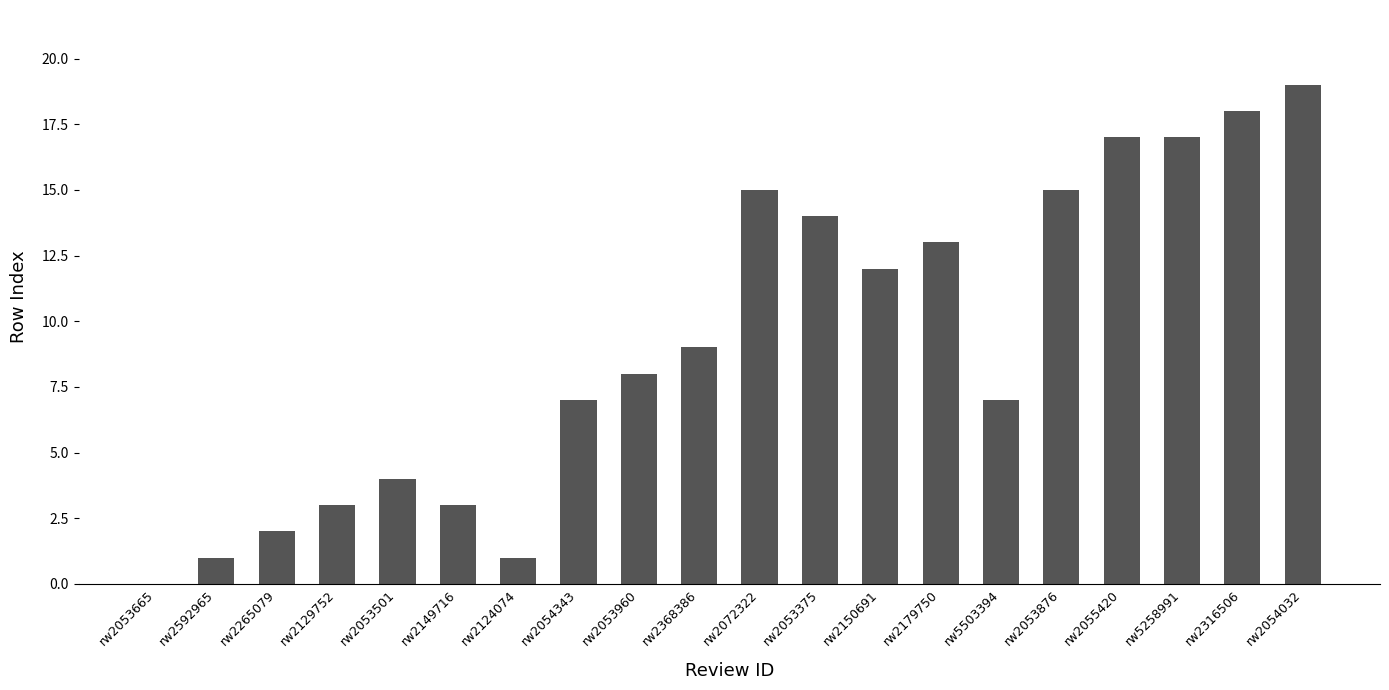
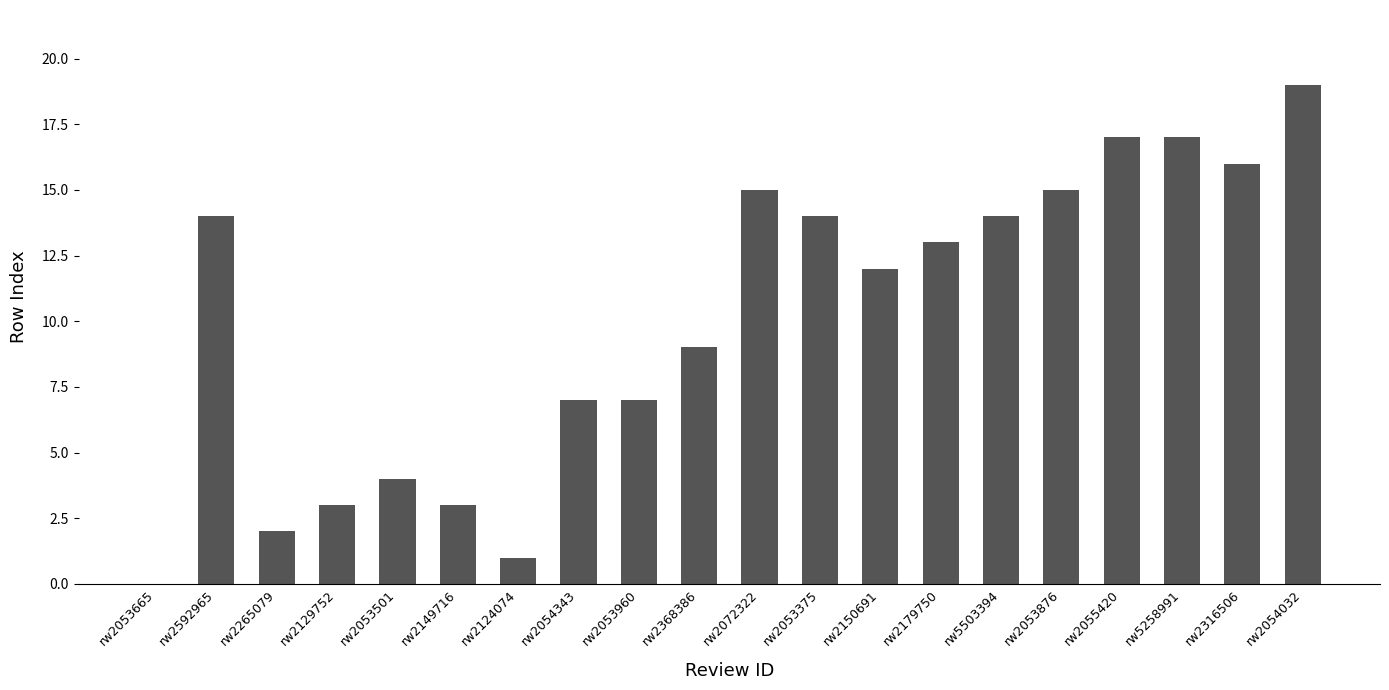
  {
    "rw2053665": 0,
-   "rw2592965": 1,
+   "rw2592965": 14,
    "rw2265079": 2,
    "rw2129752": 3,
    "rw2053501": 4,
    "rw2149716": 3,
    "rw2124074": 1,
    "rw2054343": 7,
-   "rw2053960": 8,
+   "rw2053960": 7,
    "rw2368386": 9,
    "rw2072322": 15,
    "rw2053375": 14,
    "rw2150691": 12,
    "rw2179750": 13,
-   "rw5503394": 7,
+   "rw5503394": 14,
    "rw2053876": 15,
    "rw2055420": 17,
    "rw5258991": 17,
-   "rw2316506": 18,
+   "rw2316506": 16,
    "rw2054032": 19
  }
